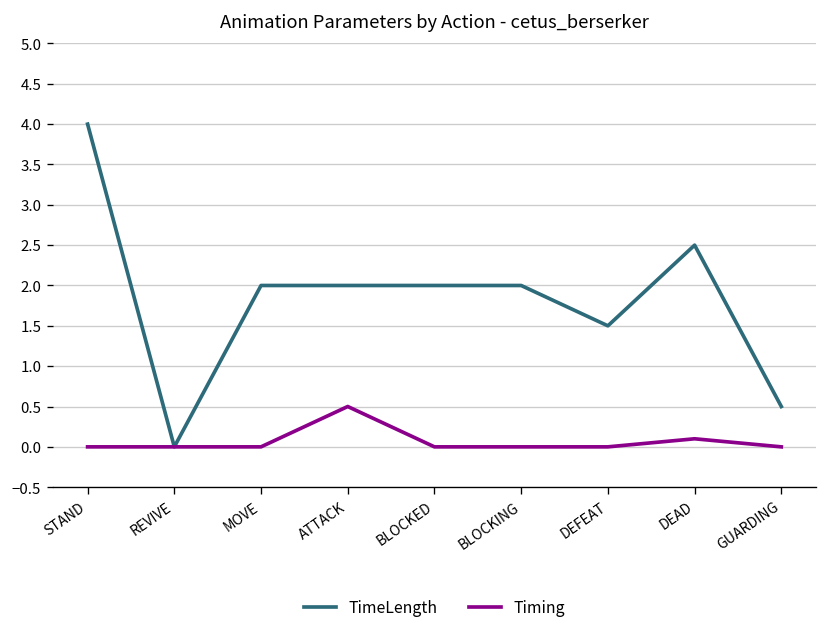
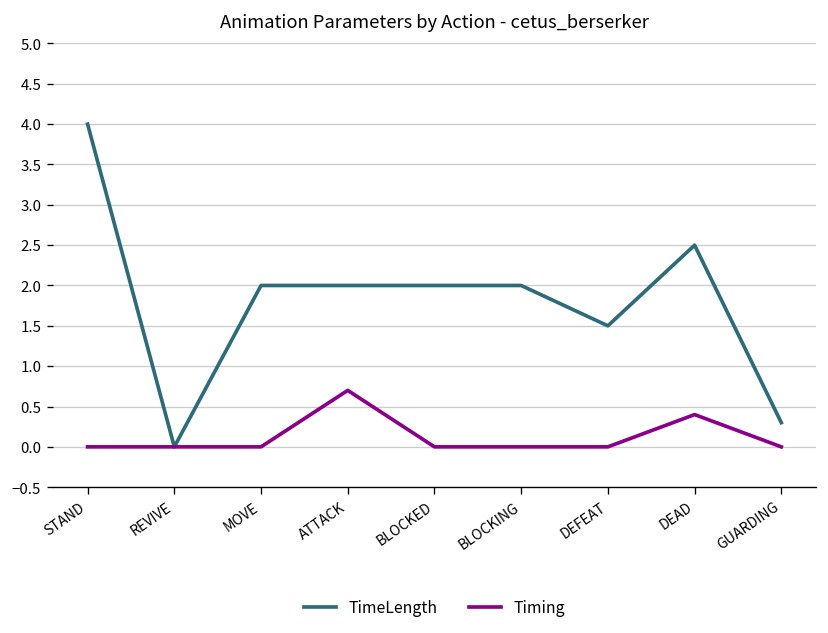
  {
    "TimeLength": {
      "STAND": 4.0,
      "MOVE": 2.0,
      "ATTACK": 2.0,
      "BLOCKED": 2.0,
      "BLOCKING": 2.0,
      "DEFEAT": 1.5,
      "DEAD": 2.5,
-     "GUARDING": 0.5
+     "GUARDING": 0.3
    },
    "Timing": {
      "STAND": 0.0,
      "MOVE": 0.0,
-     "ATTACK": 0.5,
+     "ATTACK": 0.7,
      "BLOCKED": 0.0,
      "BLOCKING": 0.0,
      "DEFEAT": 0.0,
-     "DEAD": 0.1,
+     "DEAD": 0.4,
      "GUARDING": 0.0
    }
  }
